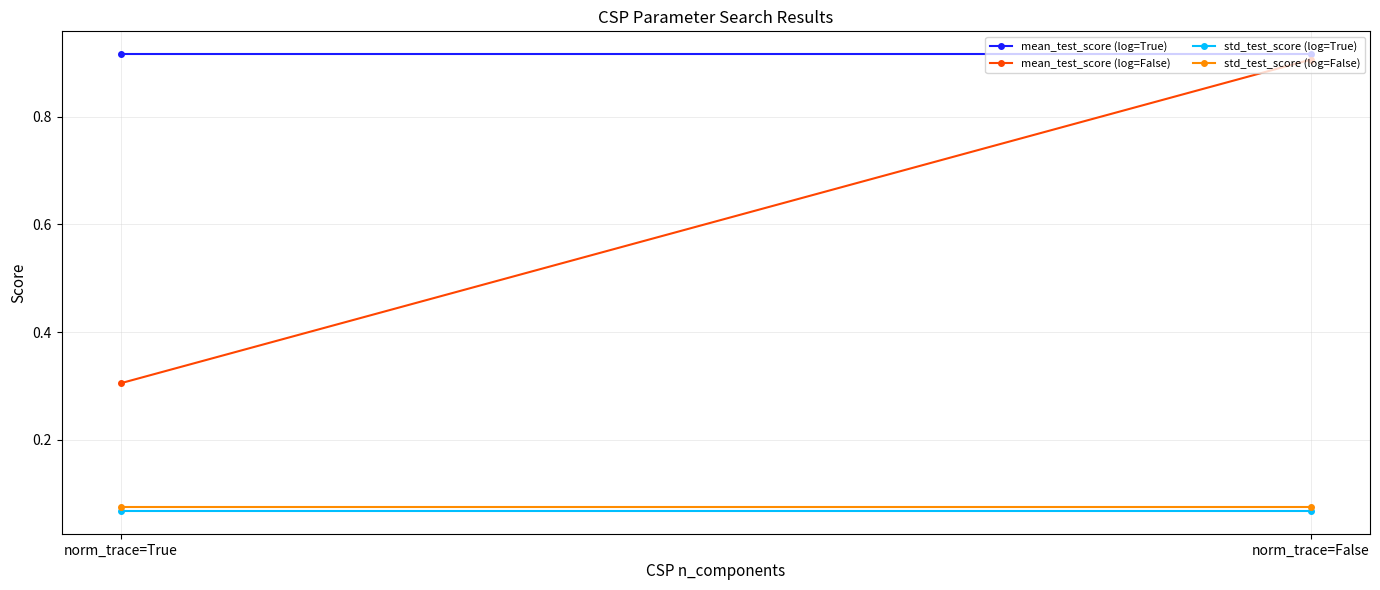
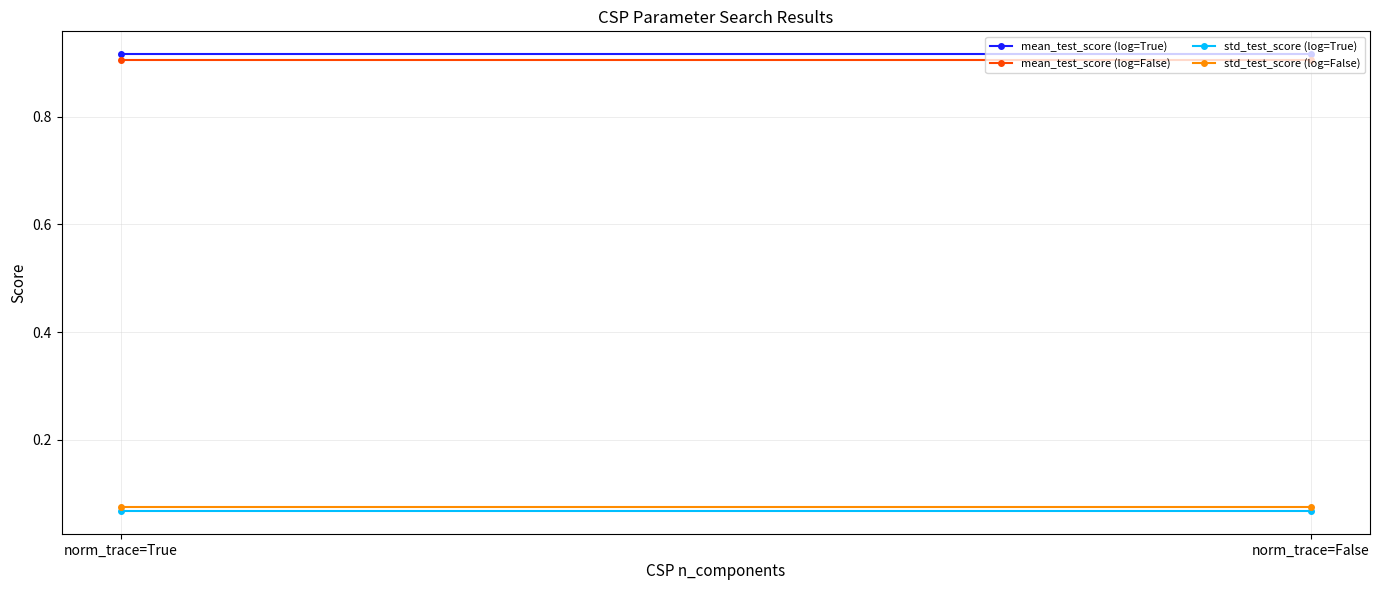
  {
    "mean_test_score (log=True)": {
      "norm_trace=True": 0.92
    },
    "mean_test_score (log=False)": {
-     "norm_trace=True": 0.31
+     "norm_trace=True": 0.91
    },
    "std_test_score (log=True)": {
      "norm_trace=True": 0.07,
      "norm_trace=False": 0.07
    },
    "std_test_score (log=False)": {
      "norm_trace=True": 0.07,
      "norm_trace=False": 0.07
    }
  }
